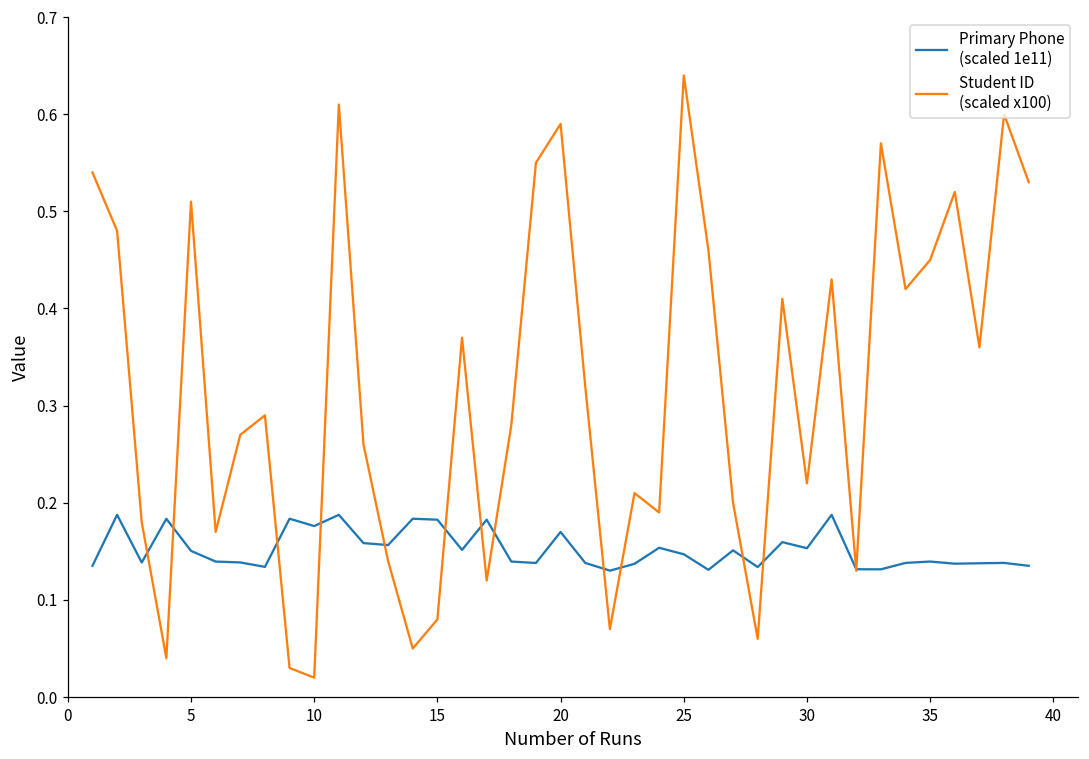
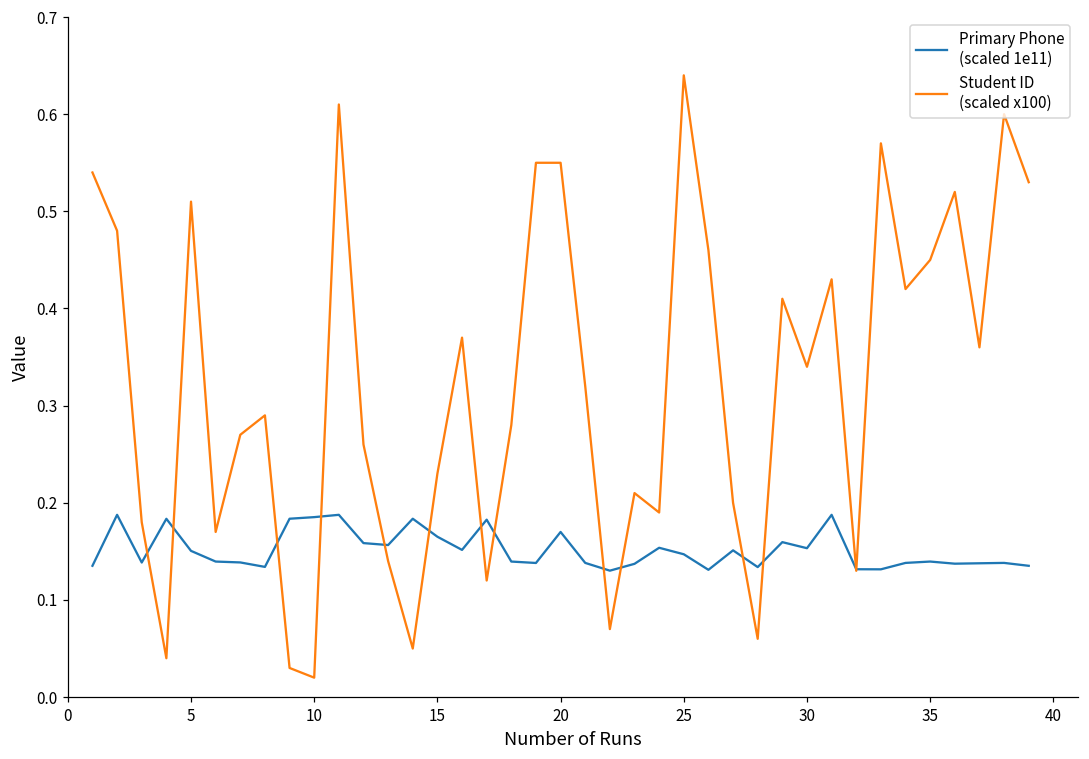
  {
    "Primary Phone (scaled 1e11)": {
      "5": 0.15,
-     "10": 0.18,
-     "15": 0.18,
+     "10": 0.19,
+     "15": 0.17,
      "20": 0.17,
      "25": 0.15,
      "30": 0.15,
      "35": 0.14
    },
    "Student ID (scaled x100)": {
      "5": 0.51,
      "10": 0.02,
-     "15": 0.08,
-     "20": 0.59,
+     "15": 0.23,
+     "20": 0.55,
      "25": 0.64,
-     "30": 0.22,
+     "30": 0.34,
      "35": 0.45
    }
  }
